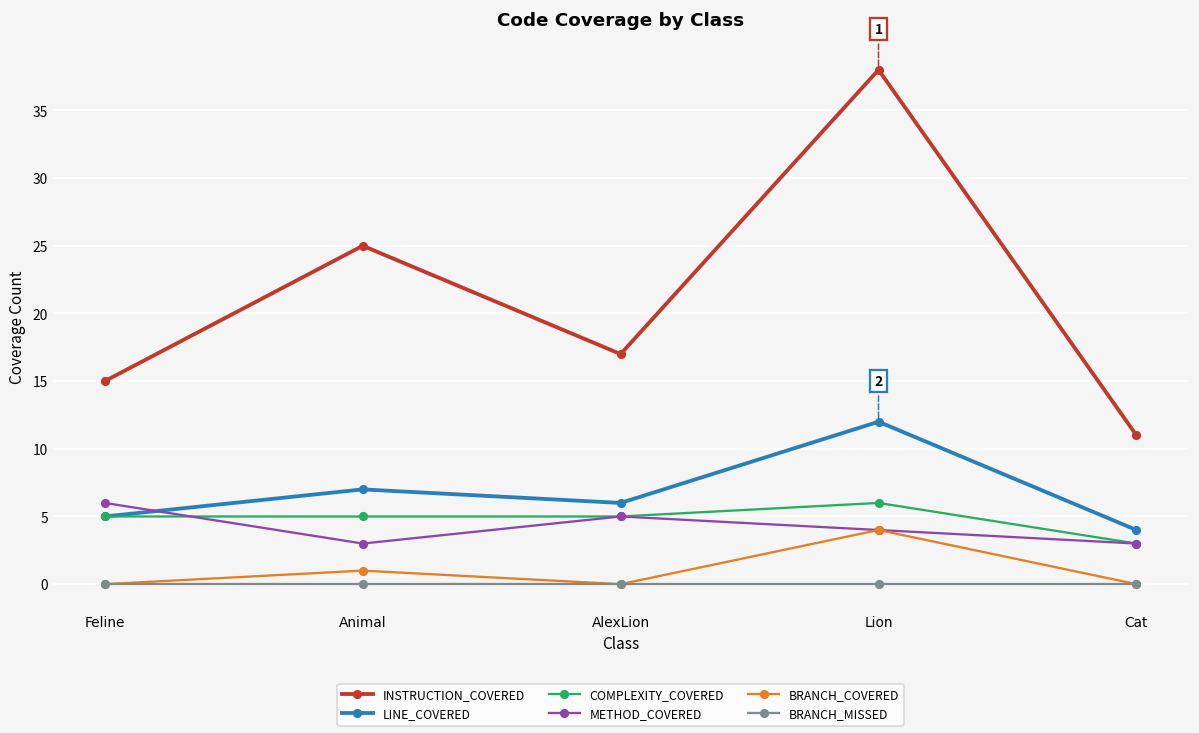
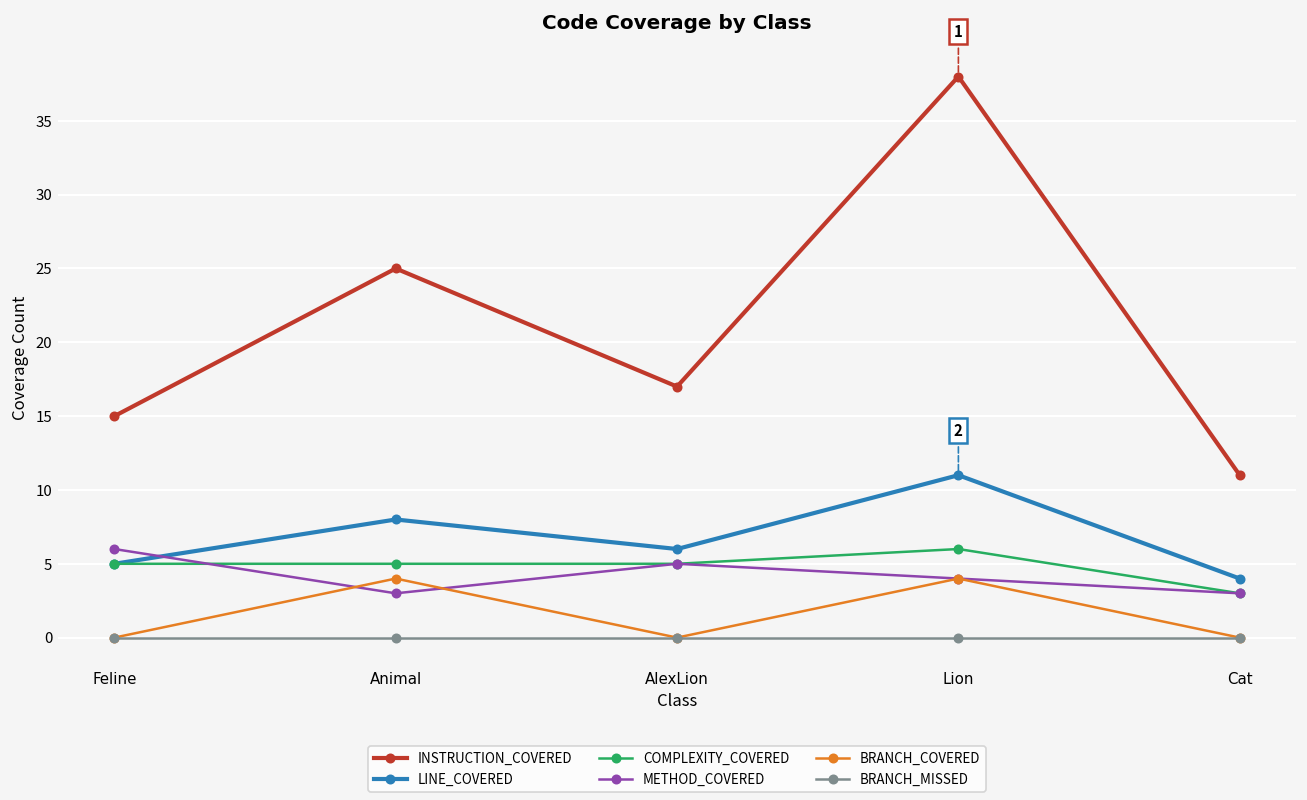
  {
    "INSTRUCTION_COVERED": {
      "Feline": 15,
      "Animal": 25,
      "AlexLion": 17,
      "Cat": 11
    },
    "LINE_COVERED": {
-     "Animal": 7,
+     "Animal": 8,
      "AlexLion": 6,
-     "Lion": 12,
+     "Lion": 11,
      "Cat": 4
    },
    "COMPLEXITY_COVERED": {
      "Animal": 5,
      "Lion": 6
    },
    "METHOD_COVERED": {
      "Feline": 6,
      "Animal": 3
    },
    "BRANCH_COVERED": {
-     "Animal": 1
+     "Animal": 4
    },
    "BRANCH_MISSED": {
      "Animal": 0,
      "Lion": 0
    }
  }
